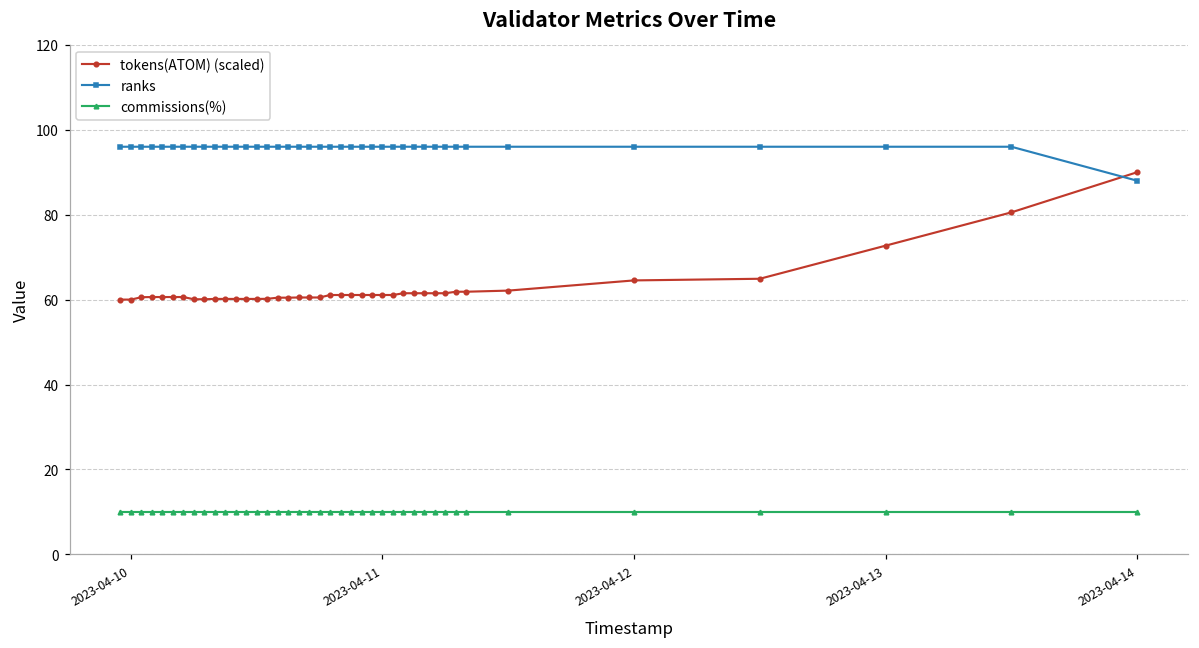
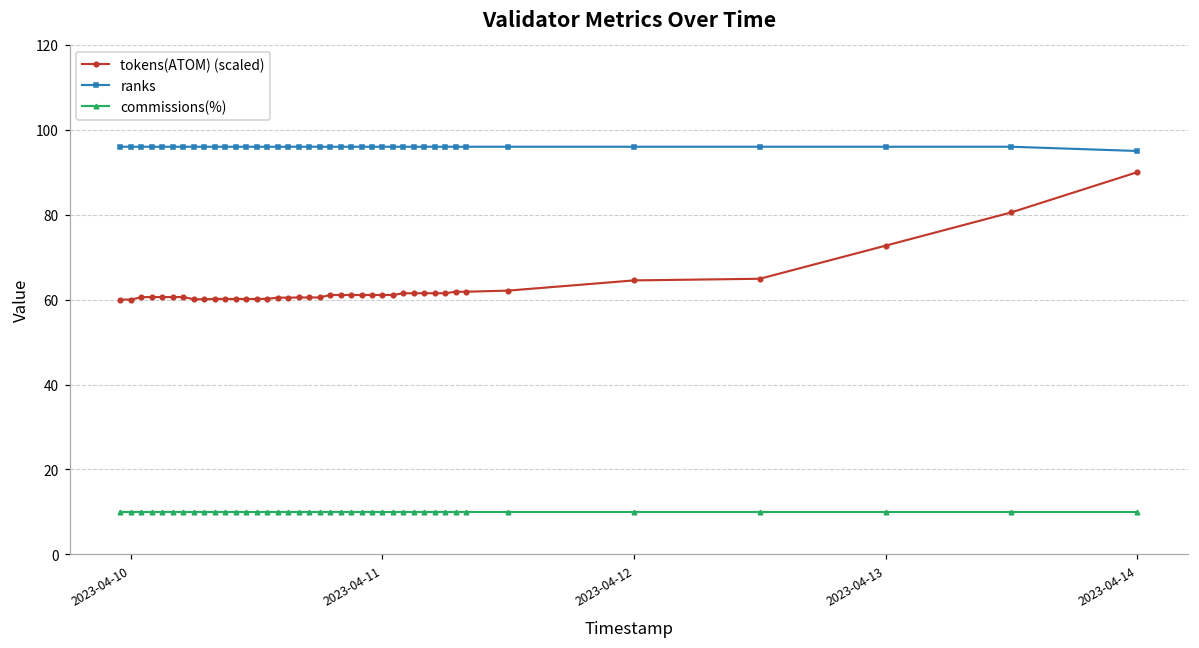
  {
    "tokens(ATOM) (scaled)": {
      "2023-04-10": 60,
      "2023-04-11": 61,
      "2023-04-12": 65,
      "2023-04-13": 73,
      "2023-04-14": 90
    },
    "ranks": {
      "2023-04-10": 96,
      "2023-04-11": 96,
      "2023-04-12": 96,
      "2023-04-13": 96,
-     "2023-04-14": 88
+     "2023-04-14": 95
    },
    "commissions(%)": {
      "2023-04-10": 10,
      "2023-04-11": 10,
      "2023-04-12": 10,
      "2023-04-13": 10,
      "2023-04-14": 10
    }
  }
